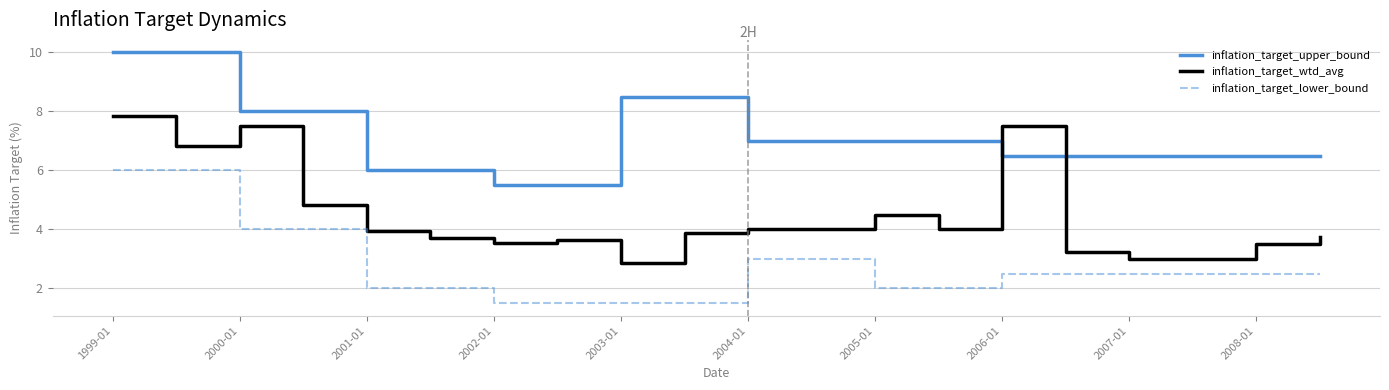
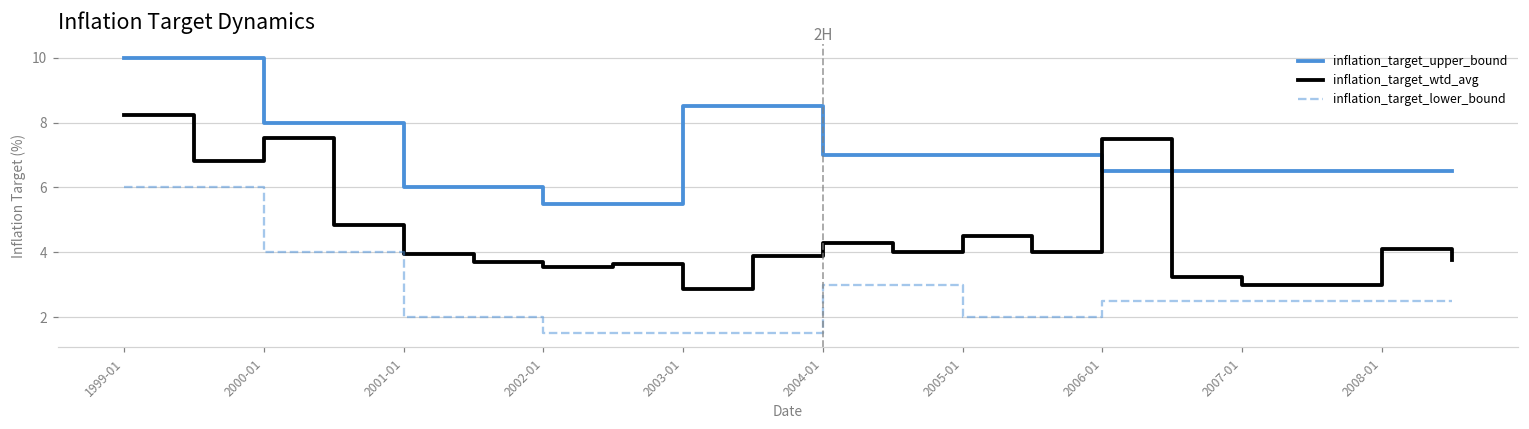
  {
    "inflation_target_wtd_avg": {
-     "1999-01": 7.8,
+     "1999-01": 8.2,
      "2000-01": 7.5,
      "2001-01": 4.0,
      "2002-01": 3.5,
      "2003-01": 2.9,
-     "2004-01": 4.0,
+     "2004-01": 4.3,
      "2005-01": 4.5,
      "2006-01": 7.5,
      "2007-01": 3.0,
-     "2008-01": 3.5
+     "2008-01": 4.1
    }
  }
